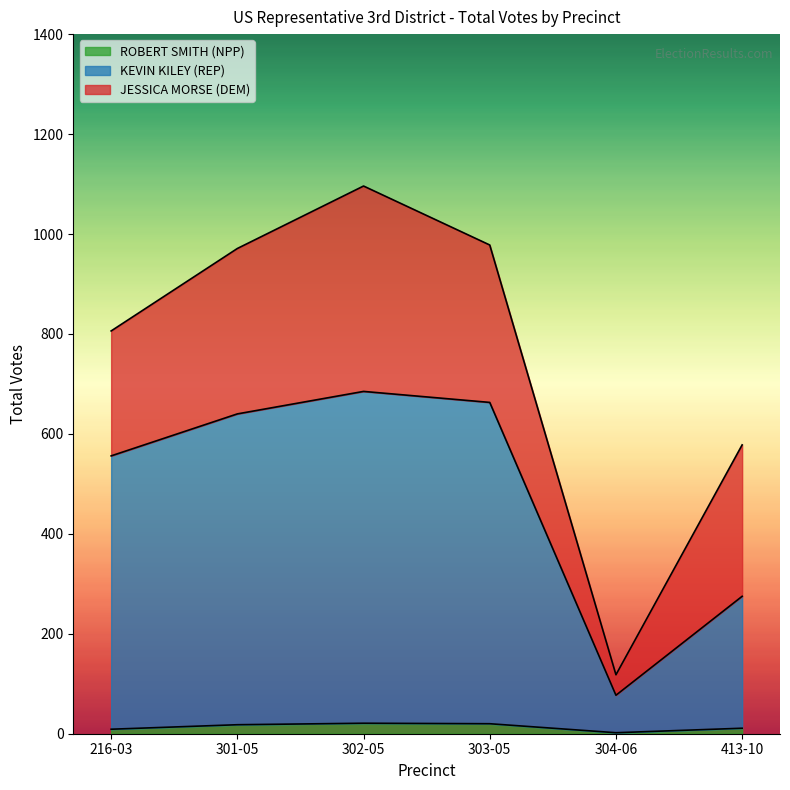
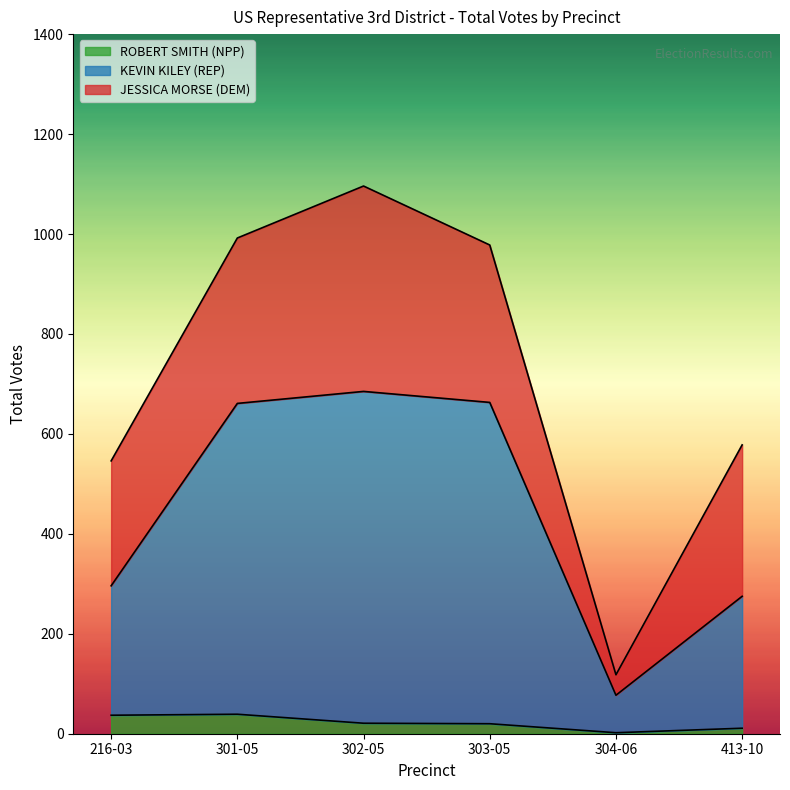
  {
    "ROBERT SMITH (NPP)": {
-     "216-03": 10,
-     "301-05": 20,
+     "216-03": 40,
+     "301-05": 40,
      "302-05": 20,
      "303-05": 20,
      "304-06": 0,
      "413-10": 10
    },
    "KEVIN KILEY (REP)": {
-     "216-03": 550,
+     "216-03": 260,
      "301-05": 620,
      "302-05": 660,
      "303-05": 640,
      "304-06": 80,
      "413-10": 260
    },
    "JESSICA MORSE (DEM)": {
      "216-03": 250,
      "301-05": 330,
      "302-05": 410,
      "303-05": 320,
      "304-06": 40,
      "413-10": 300
    }
  }
